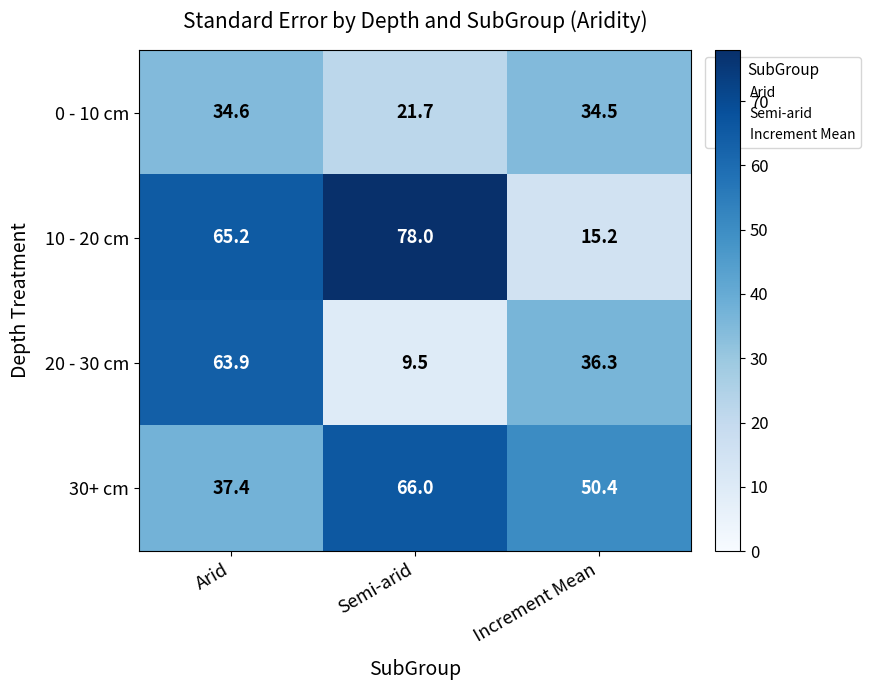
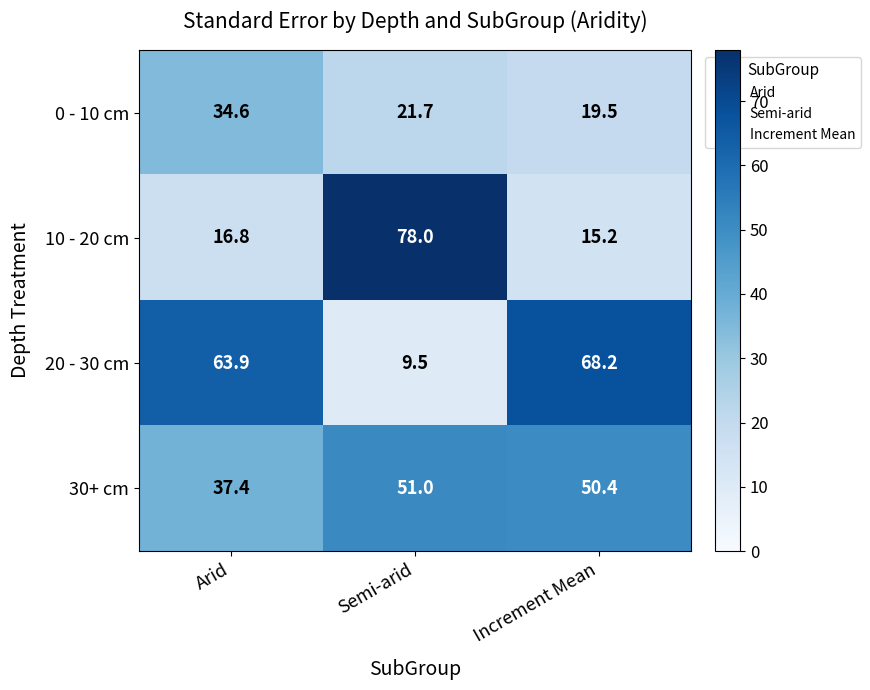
  {
    "0 - 10 cm": {
      "Arid": 34.6,
      "Semi-arid": 21.7,
-     "Increment Mean": 34.5
+     "Increment Mean": 19.5
    },
    "10 - 20 cm": {
-     "Arid": 65.2,
+     "Arid": 16.8,
      "Semi-arid": 78.0,
      "Increment Mean": 15.2
    },
    "20 - 30 cm": {
      "Arid": 63.9,
      "Semi-arid": 9.5,
-     "Increment Mean": 36.3
+     "Increment Mean": 68.2
    },
    "30+ cm": {
      "Arid": 37.4,
-     "Semi-arid": 66.0,
+     "Semi-arid": 51.0,
      "Increment Mean": 50.4
    }
  }
